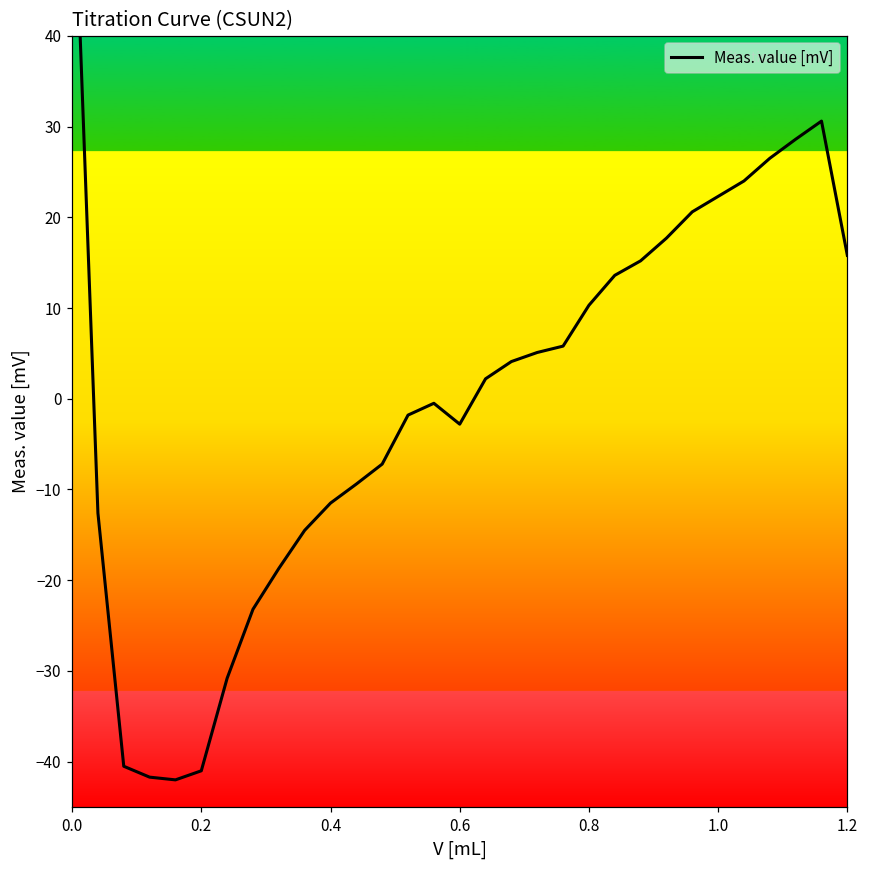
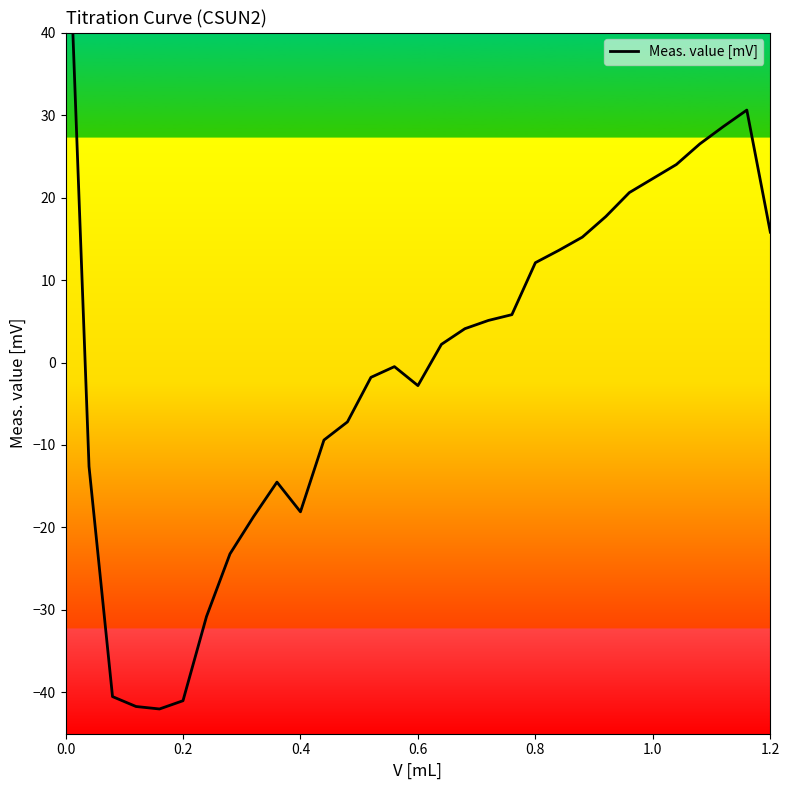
  {
    "0.2": -41,
-   "0.4": -12,
+   "0.4": -18,
    "0.6": -3,
-   "0.8": 10,
+   "0.8": 12,
    "1.0": 22,
    "1.2": 16
  }
